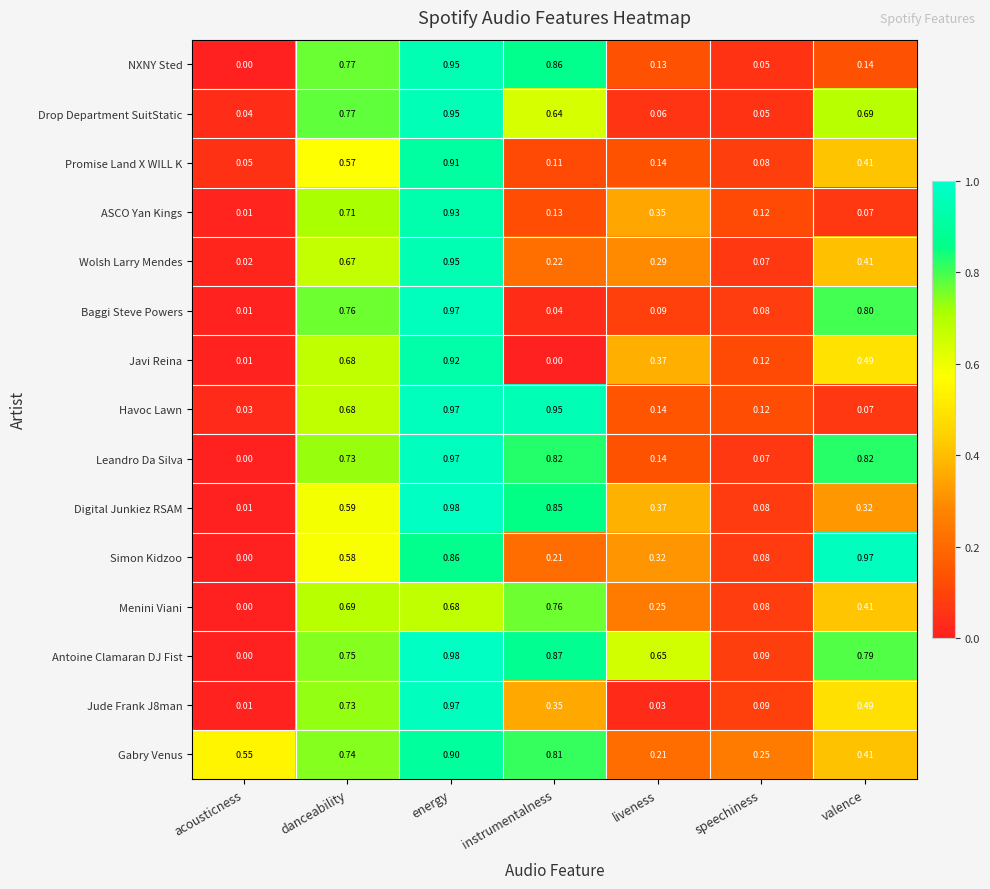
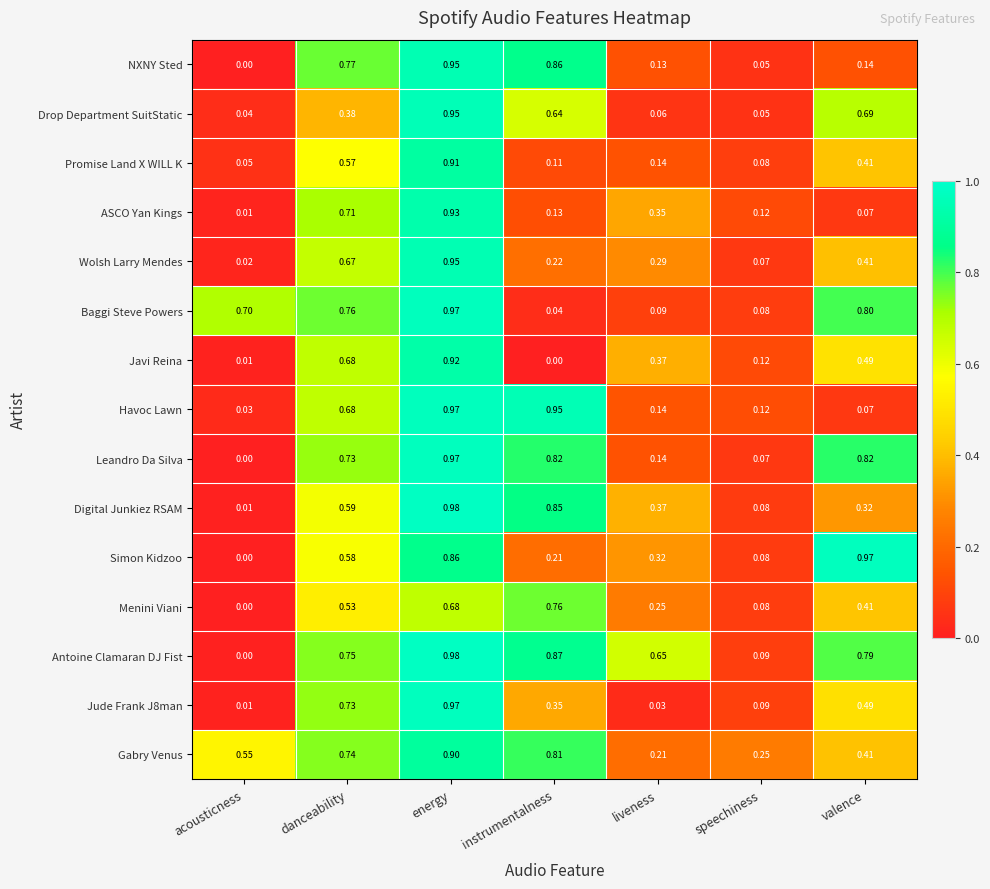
  {
    "NXNY Sted": {
      "acousticness": 0.00,
      "danceability": 0.77,
      "energy": 0.95,
      "instrumentalness": 0.86,
      "liveness": 0.13,
      "speechiness": 0.05,
      "valence": 0.14
    },
    "Drop Department SuitStatic": {
      "acousticness": 0.04,
-     "danceability": 0.77,
+     "danceability": 0.38,
      "energy": 0.95,
      "instrumentalness": 0.64,
      "liveness": 0.06,
      "speechiness": 0.05,
      "valence": 0.69
    },
    "Promise Land X WILL K": {
      "acousticness": 0.05,
      "danceability": 0.57,
      "energy": 0.91,
      "instrumentalness": 0.11,
      "liveness": 0.14,
      "speechiness": 0.08,
      "valence": 0.41
    },
    "ASCO Yan Kings": {
      "acousticness": 0.01,
      "danceability": 0.71,
      "energy": 0.93,
      "instrumentalness": 0.13,
      "liveness": 0.35,
      "speechiness": 0.12,
      "valence": 0.07
    },
    "Wolsh Larry Mendes": {
      "acousticness": 0.02,
      "danceability": 0.67,
      "energy": 0.95,
      "instrumentalness": 0.22,
      "liveness": 0.29,
      "speechiness": 0.07,
      "valence": 0.41
    },
    "Baggi Steve Powers": {
-     "acousticness": 0.01,
+     "acousticness": 0.70,
      "danceability": 0.76,
      "energy": 0.97,
      "instrumentalness": 0.04,
      "liveness": 0.09,
      "speechiness": 0.08,
      "valence": 0.80
    },
    "Javi Reina": {
      "acousticness": 0.01,
      "danceability": 0.68,
      "energy": 0.92,
      "instrumentalness": 0.00,
      "liveness": 0.37,
      "speechiness": 0.12,
      "valence": 0.49
    },
    "Havoc Lawn": {
      "acousticness": 0.03,
      "danceability": 0.68,
      "energy": 0.97,
      "instrumentalness": 0.95,
      "liveness": 0.14,
      "speechiness": 0.12,
      "valence": 0.07
    },
    "Leandro Da Silva": {
      "acousticness": 0.00,
      "danceability": 0.73,
      "energy": 0.97,
      "instrumentalness": 0.82,
      "liveness": 0.14,
      "speechiness": 0.07,
      "valence": 0.82
    },
    "Digital Junkiez RSAM": {
      "acousticness": 0.01,
      "danceability": 0.59,
      "energy": 0.98,
      "instrumentalness": 0.85,
      "liveness": 0.37,
      "speechiness": 0.08,
      "valence": 0.32
    },
    "Simon Kidzoo": {
      "acousticness": 0.00,
      "danceability": 0.58,
      "energy": 0.86,
      "instrumentalness": 0.21,
      "liveness": 0.32,
      "speechiness": 0.08,
      "valence": 0.97
    },
    "Menini Viani": {
      "acousticness": 0.00,
-     "danceability": 0.69,
+     "danceability": 0.53,
      "energy": 0.68,
      "instrumentalness": 0.76,
      "liveness": 0.25,
      "speechiness": 0.08,
      "valence": 0.41
    },
    "Antoine Clamaran DJ Fist": {
      "acousticness": 0.00,
      "danceability": 0.75,
      "energy": 0.98,
      "instrumentalness": 0.87,
      "liveness": 0.65,
      "speechiness": 0.09,
      "valence": 0.79
    },
    "Jude Frank J8man": {
      "acousticness": 0.01,
      "danceability": 0.73,
      "energy": 0.97,
      "instrumentalness": 0.35,
      "liveness": 0.03,
      "speechiness": 0.09,
      "valence": 0.49
    },
    "Gabry Venus": {
      "acousticness": 0.55,
      "danceability": 0.74,
      "energy": 0.90,
      "instrumentalness": 0.81,
      "liveness": 0.21,
      "speechiness": 0.25,
      "valence": 0.41
    }
  }
